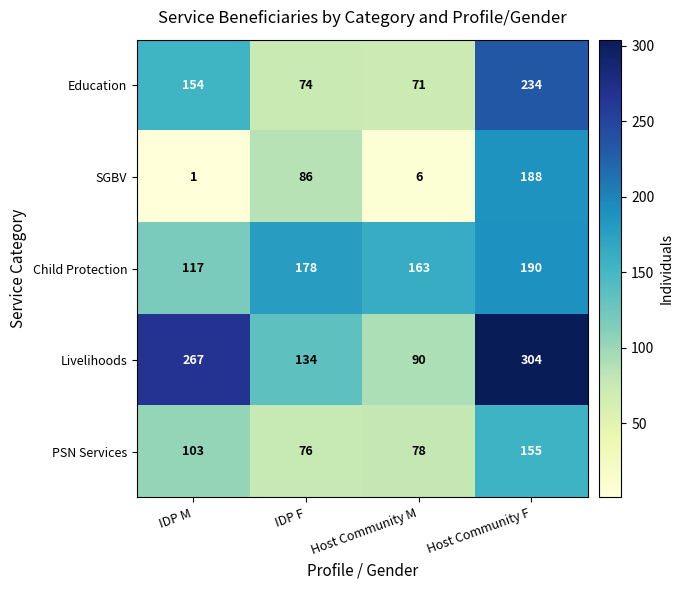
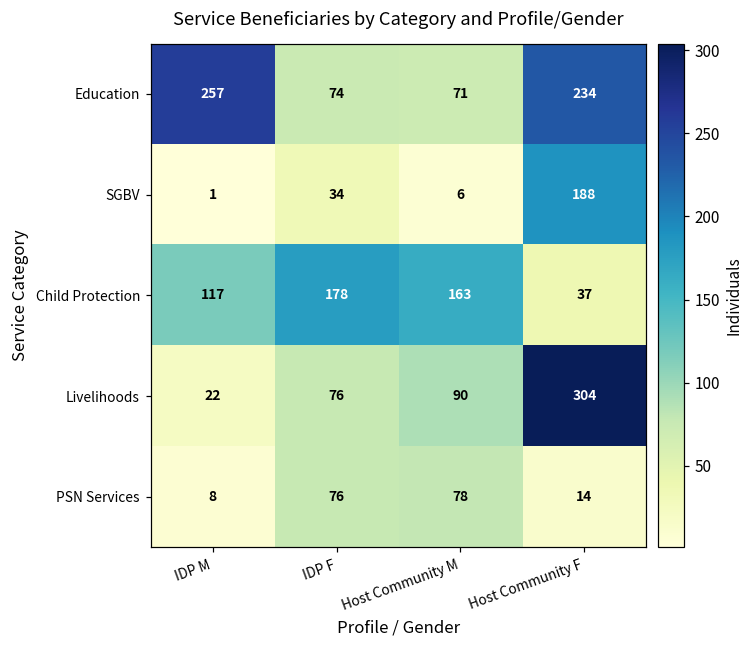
  {
    "Education": {
-     "IDP M": 154,
+     "IDP M": 257,
      "IDP F": 74,
      "Host Community M": 71,
      "Host Community F": 234
    },
    "SGBV": {
      "IDP M": 1,
-     "IDP F": 86,
+     "IDP F": 34,
      "Host Community M": 6,
      "Host Community F": 188
    },
    "Child Protection": {
      "IDP M": 117,
      "IDP F": 178,
      "Host Community M": 163,
-     "Host Community F": 190
+     "Host Community F": 37
    },
    "Livelihoods": {
-     "IDP M": 267,
-     "IDP F": 134,
+     "IDP M": 22,
+     "IDP F": 76,
      "Host Community M": 90,
      "Host Community F": 304
    },
    "PSN Services": {
-     "IDP M": 103,
+     "IDP M": 8,
      "IDP F": 76,
      "Host Community M": 78,
-     "Host Community F": 155
+     "Host Community F": 14
    }
  }
